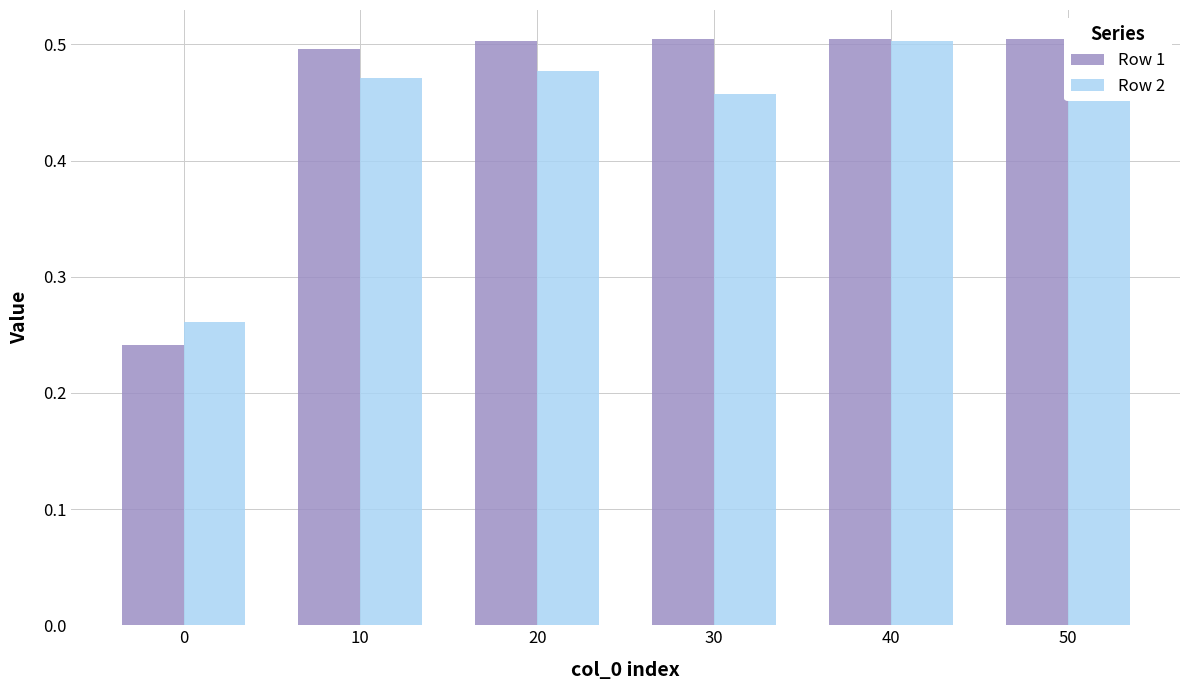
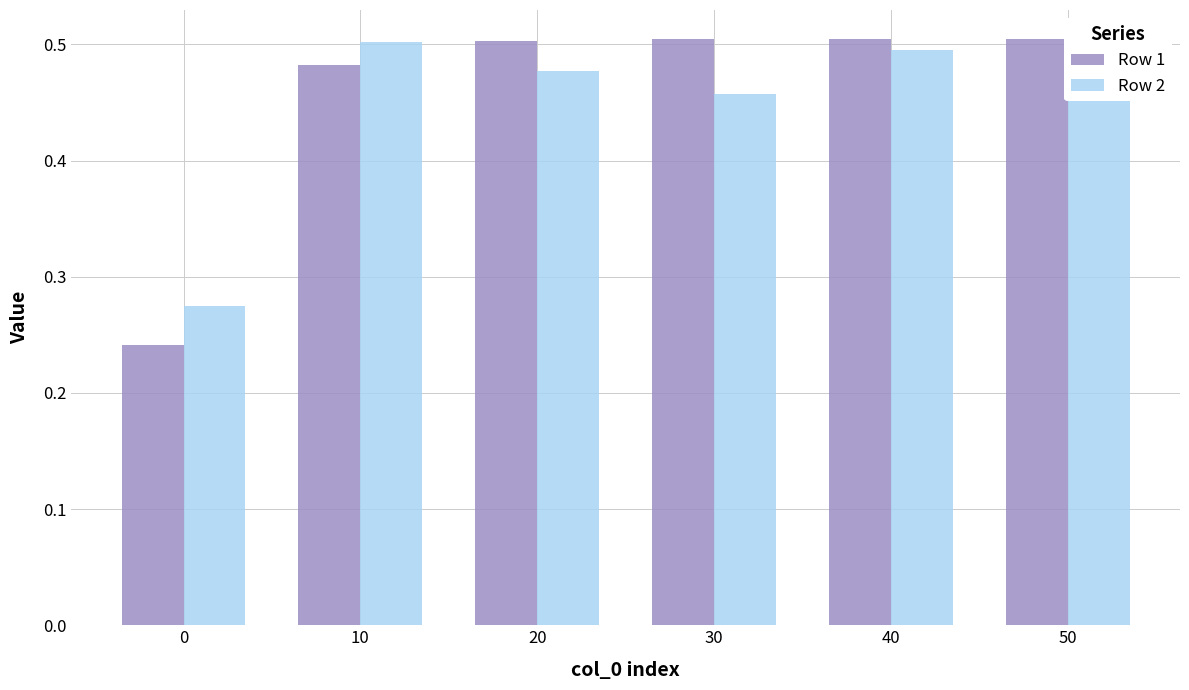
  {
    "Row 1": {
      "0": 0.241,
-     "10": 0.496,
+     "10": 0.482,
      "20": 0.503,
      "30": 0.504,
      "40": 0.504,
      "50": 0.504
    },
    "Row 2": {
-     "0": 0.261,
-     "10": 0.471,
+     "0": 0.275,
+     "10": 0.502,
      "20": 0.478,
      "30": 0.458,
-     "40": 0.503
+     "40": 0.496
    }
  }
